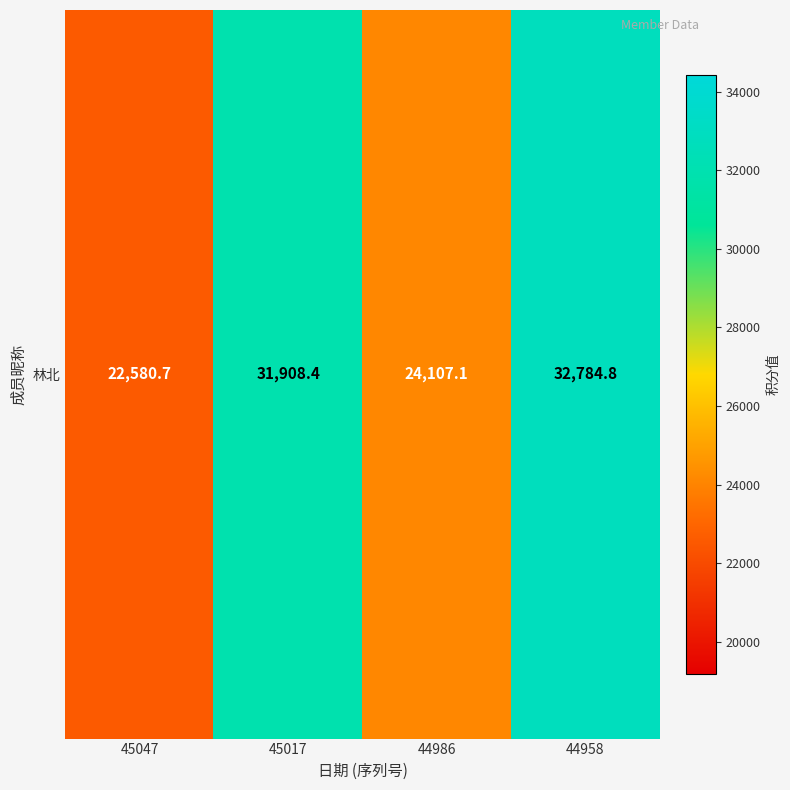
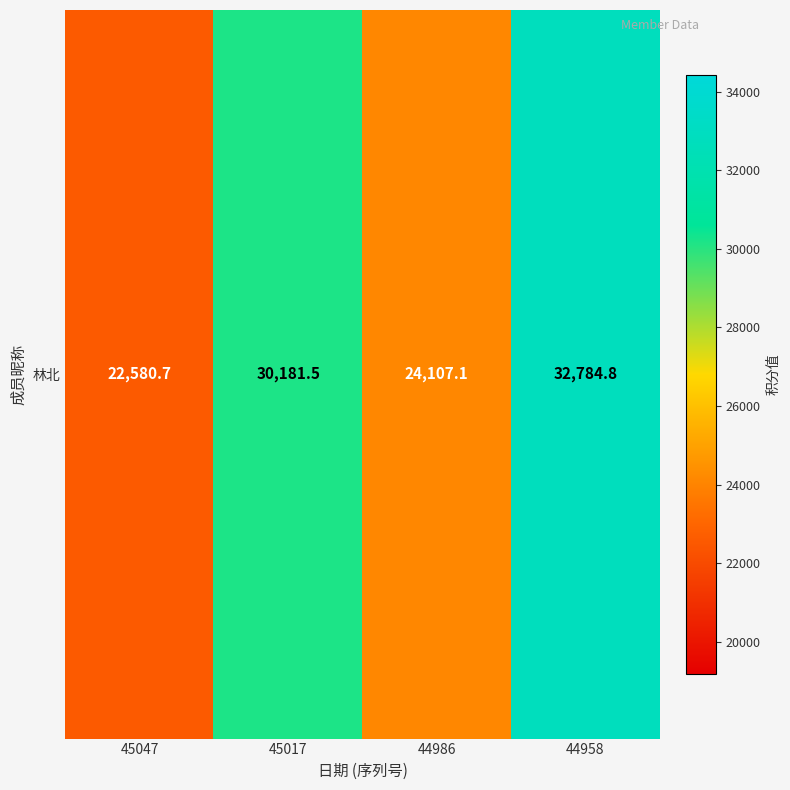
  {
    "林北": {
      "45047": "22,580.7",
-     "45017": "31,908.4",
+     "45017": "30,181.5",
      "44986": "24,107.1",
      "44958": "32,784.8"
    }
  }
